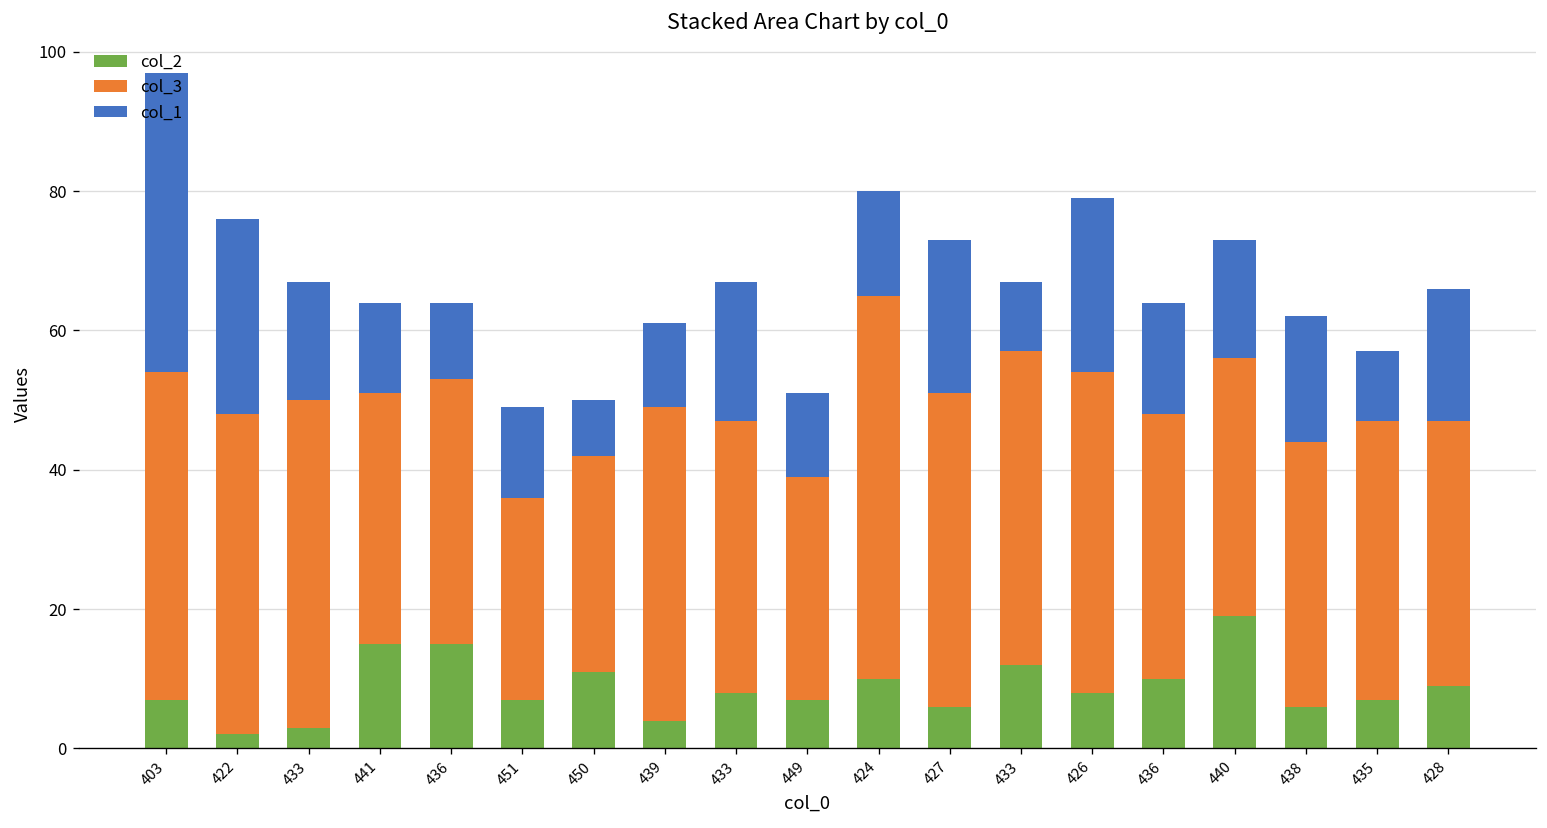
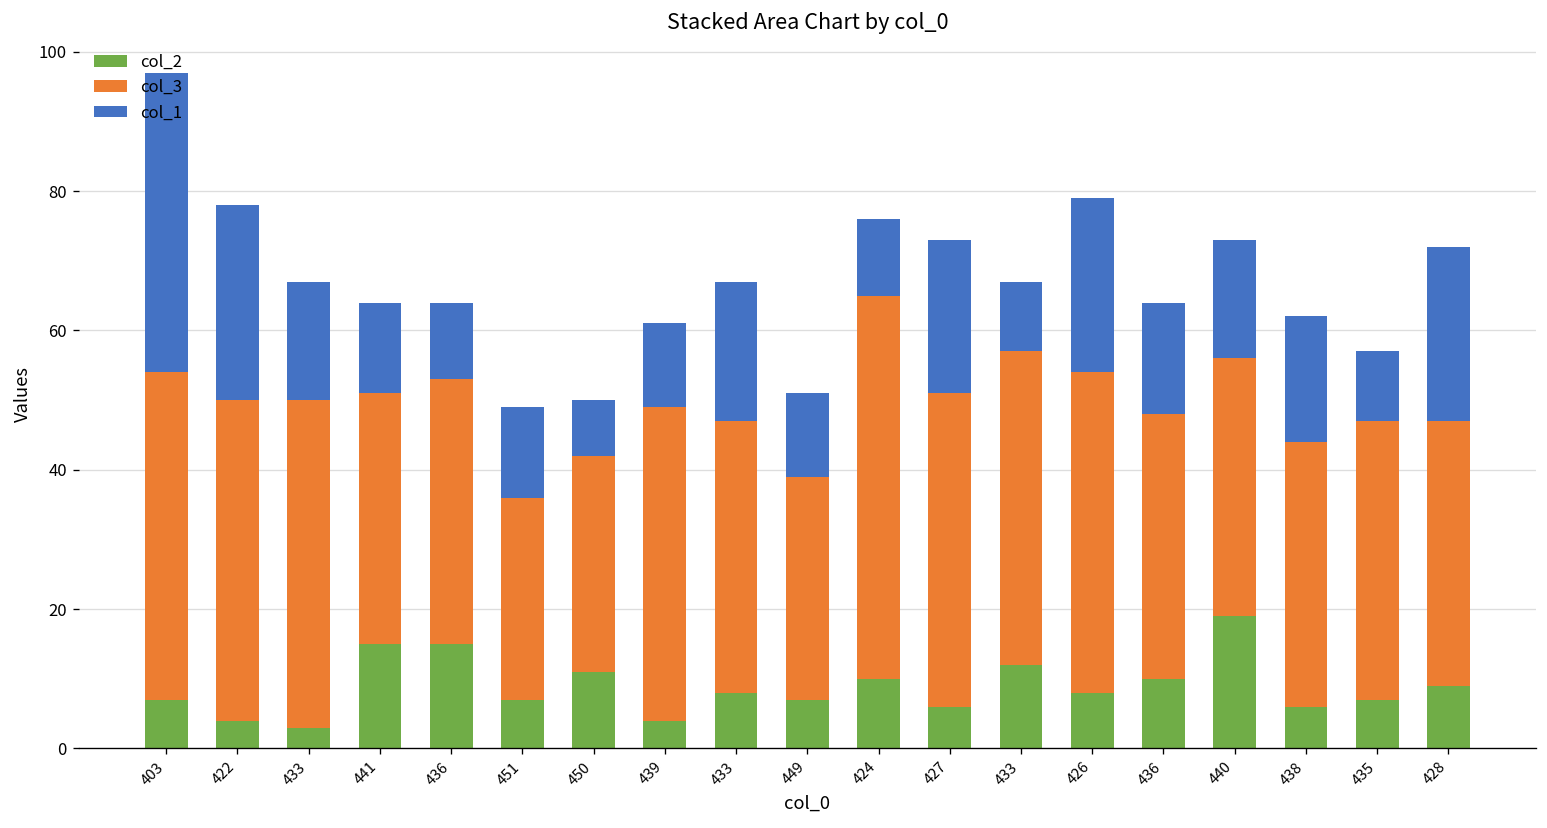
  {
    "col_2": {
      "403": 7,
-     "422": 2,
+     "422": 4,
      "441": 15,
      "451": 7,
      "450": 11,
      "439": 4,
      "449": 7,
      "424": 10,
      "427": 6,
      "426": 8,
      "440": 19,
      "438": 6,
      "435": 7,
      "428": 9
    },
    "col_3": {
      "403": 47,
      "422": 46,
      "441": 36,
      "451": 29,
      "450": 31,
      "439": 45,
      "449": 32,
      "424": 55,
      "427": 45,
      "426": 46,
      "440": 37,
      "438": 38,
      "435": 40,
      "428": 38
    },
    "col_1": {
      "403": 43,
      "422": 28,
      "441": 13,
      "451": 13,
      "450": 8,
      "439": 12,
      "449": 12,
-     "424": 15,
+     "424": 11,
      "427": 22,
      "426": 25,
      "440": 17,
      "438": 18,
      "435": 10,
-     "428": 19
+     "428": 25
    }
  }
